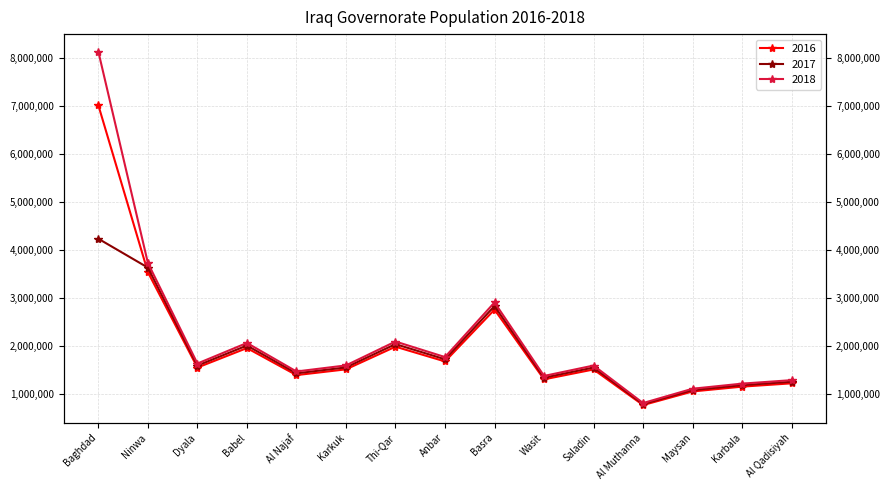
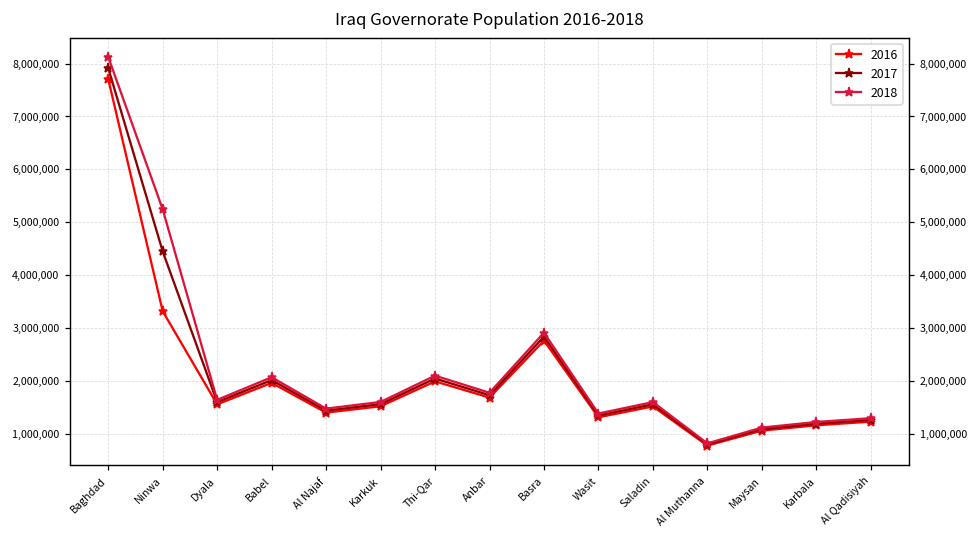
  {
    "2016": {
-     "Baghdad": "7,000,000",
-     "Ninwa": "3,500,000",
+     "Baghdad": "7,700,000",
+     "Ninwa": "3,300,000",
      "Babel": "2,000,000",
      "Thi-Qar": "2,000,000",
      "Basra": "2,800,000"
    },
    "2017": {
-     "Baghdad": "4,200,000",
-     "Ninwa": "3,600,000",
+     "Baghdad": "7,900,000",
+     "Ninwa": "4,400,000",
      "Thi-Qar": "2,000,000",
      "Basra": "2,800,000"
    },
    "2018": {
      "Baghdad": "8,100,000",
-     "Ninwa": "3,700,000",
+     "Ninwa": "5,200,000",
      "Thi-Qar": "2,100,000",
      "Basra": "2,900,000"
    }
  }
